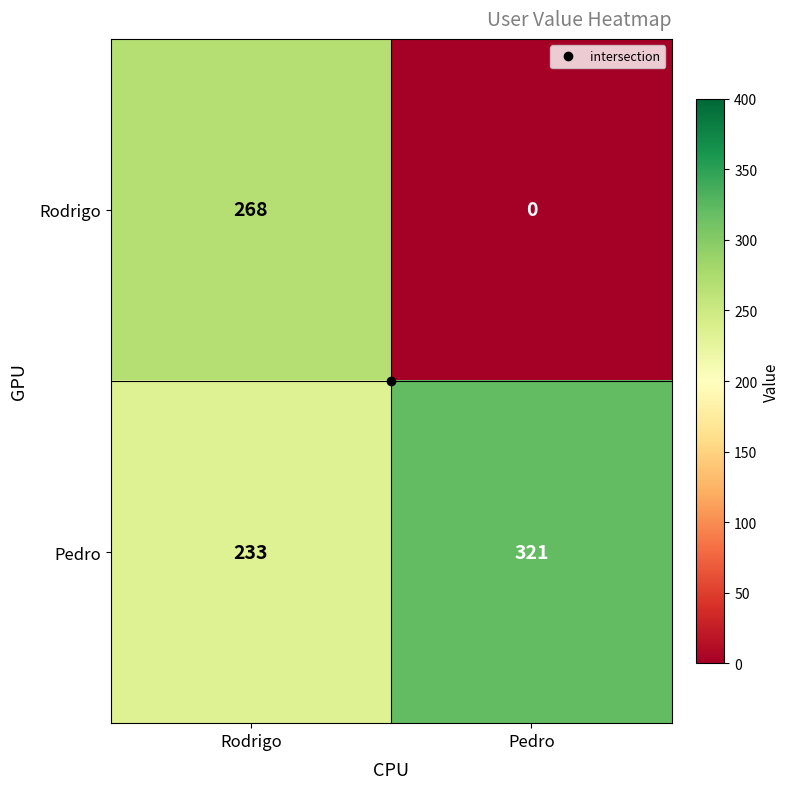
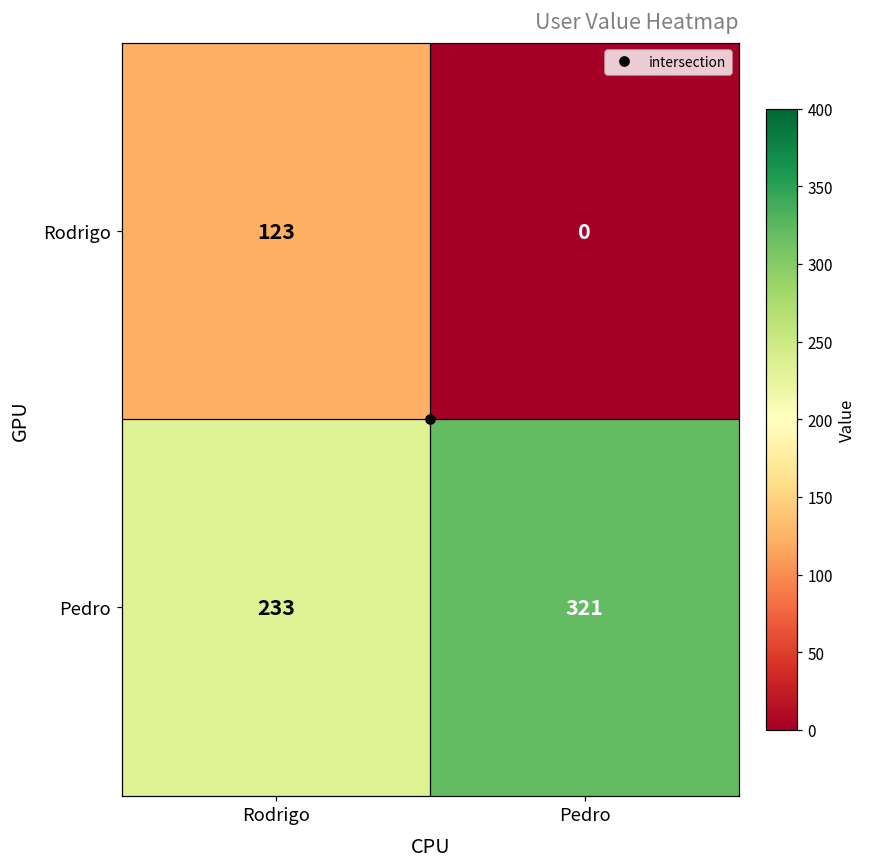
  {
    "Rodrigo": {
-     "Rodrigo": 268,
+     "Rodrigo": 123,
      "Pedro": 0
    },
    "Pedro": {
      "Rodrigo": 233,
      "Pedro": 321
    }
  }
